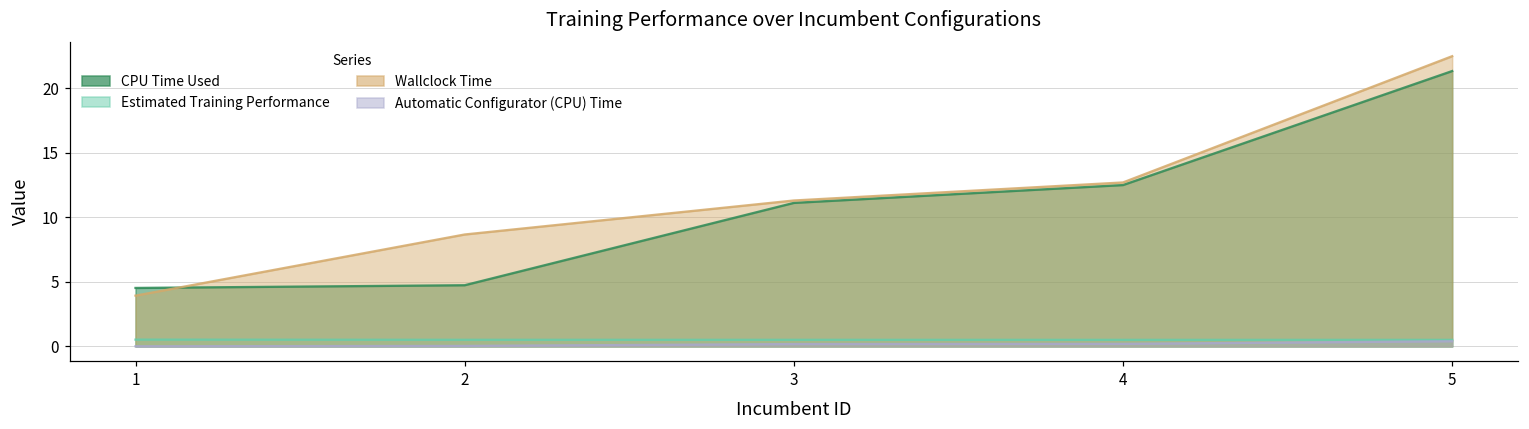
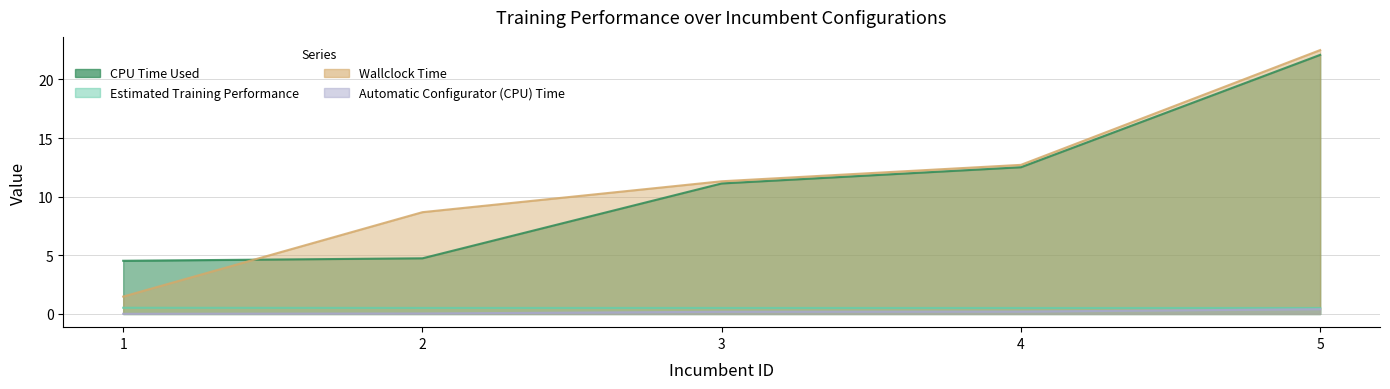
  {
    "CPU Time Used": {
      "1": 4.5,
      "2": 4.7,
-     "5": 21.4
+     "5": 22.1
    },
    "Wallclock Time": {
-     "1": 3.9,
+     "1": 1.5,
      "2": 8.7,
      "5": 22.5
    }
  }
